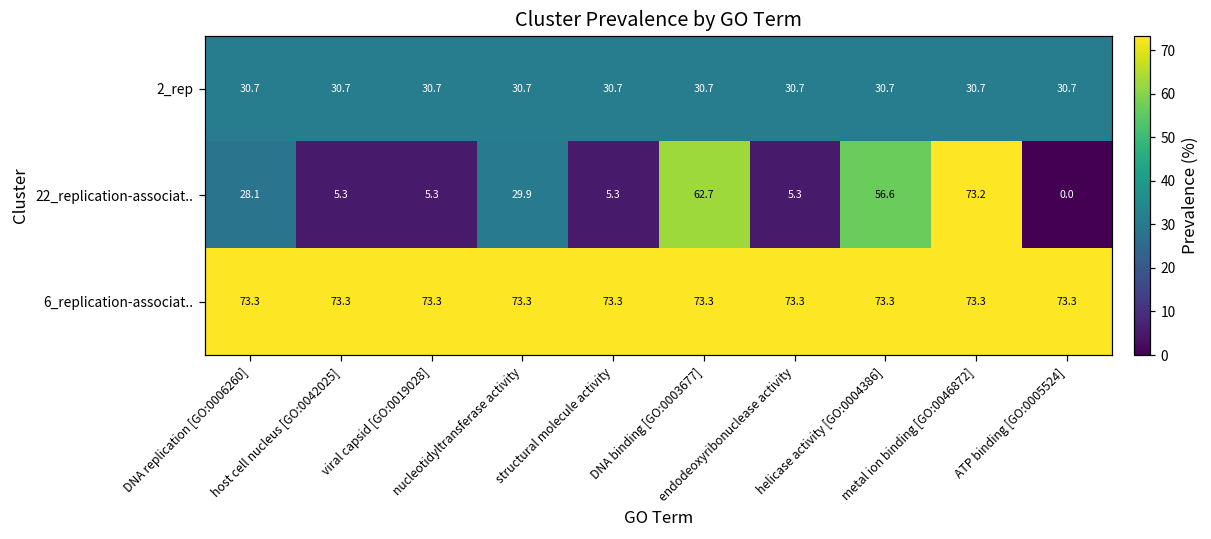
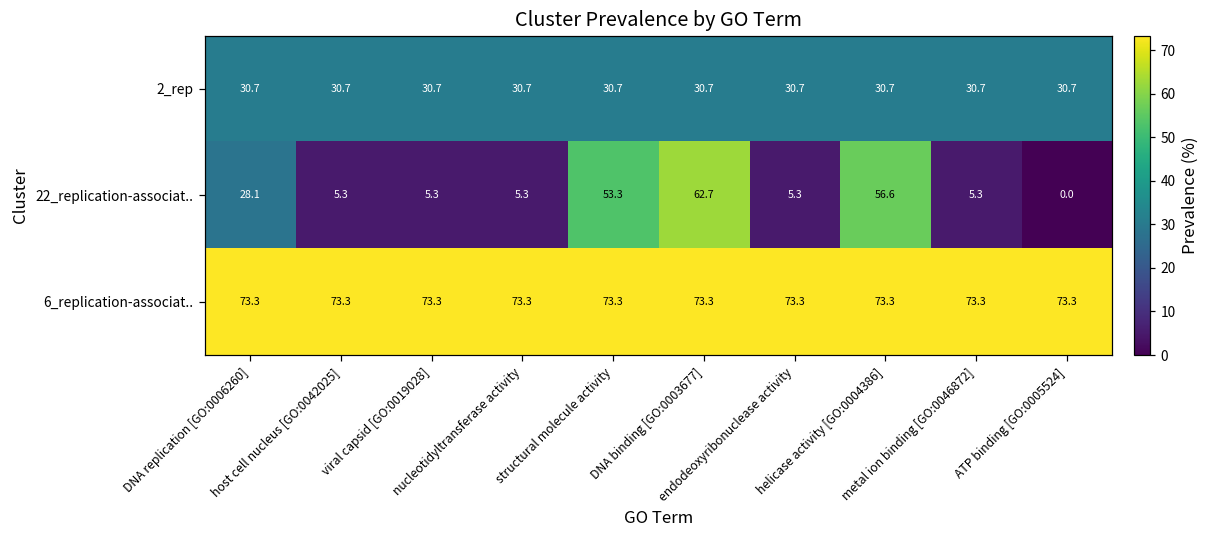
  {
    "2_rep": {
      "DNA replication [GO:0006260]": 30.7,
      "host cell nucleus [GO:0042025]": 30.7,
      "viral capsid [GO:0019028]": 30.7,
      "nucleotidyltransferase activity": 30.7,
      "structural molecule activity": 30.7,
      "DNA binding [GO:0003677]": 30.7,
      "endodeoxyribonuclease activity": 30.7,
      "helicase activity [GO:0004386]": 30.7,
      "metal ion binding [GO:0046872]": 30.7,
      "ATP binding [GO:0005524]": 30.7
    },
    "22_replication-associat..": {
      "DNA replication [GO:0006260]": 28.1,
      "host cell nucleus [GO:0042025]": 5.3,
      "viral capsid [GO:0019028]": 5.3,
-     "nucleotidyltransferase activity": 29.9,
-     "structural molecule activity": 5.3,
+     "nucleotidyltransferase activity": 5.3,
+     "structural molecule activity": 53.3,
      "DNA binding [GO:0003677]": 62.7,
      "endodeoxyribonuclease activity": 5.3,
      "helicase activity [GO:0004386]": 56.6,
-     "metal ion binding [GO:0046872]": 73.2,
+     "metal ion binding [GO:0046872]": 5.3,
      "ATP binding [GO:0005524]": 0.0
    },
    "6_replication-associat..": {
      "DNA replication [GO:0006260]": 73.3,
      "host cell nucleus [GO:0042025]": 73.3,
      "viral capsid [GO:0019028]": 73.3,
      "nucleotidyltransferase activity": 73.3,
      "structural molecule activity": 73.3,
      "DNA binding [GO:0003677]": 73.3,
      "endodeoxyribonuclease activity": 73.3,
      "helicase activity [GO:0004386]": 73.3,
      "metal ion binding [GO:0046872]": 73.3,
      "ATP binding [GO:0005524]": 73.3
    }
  }
